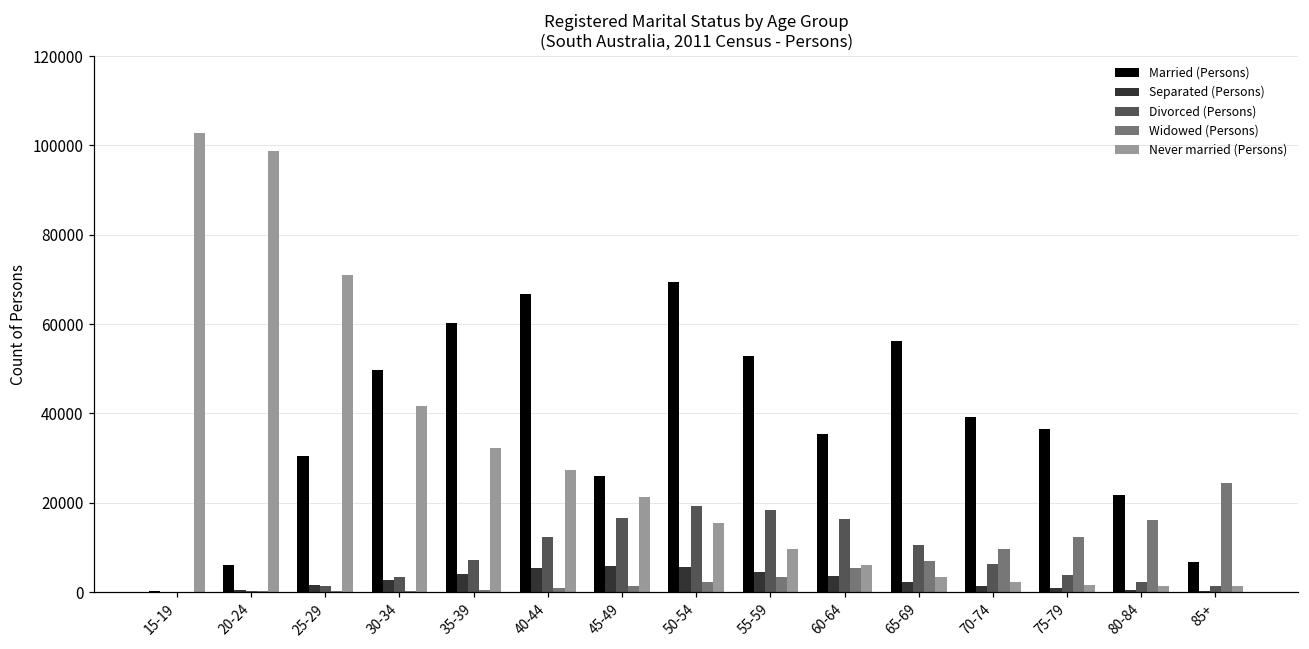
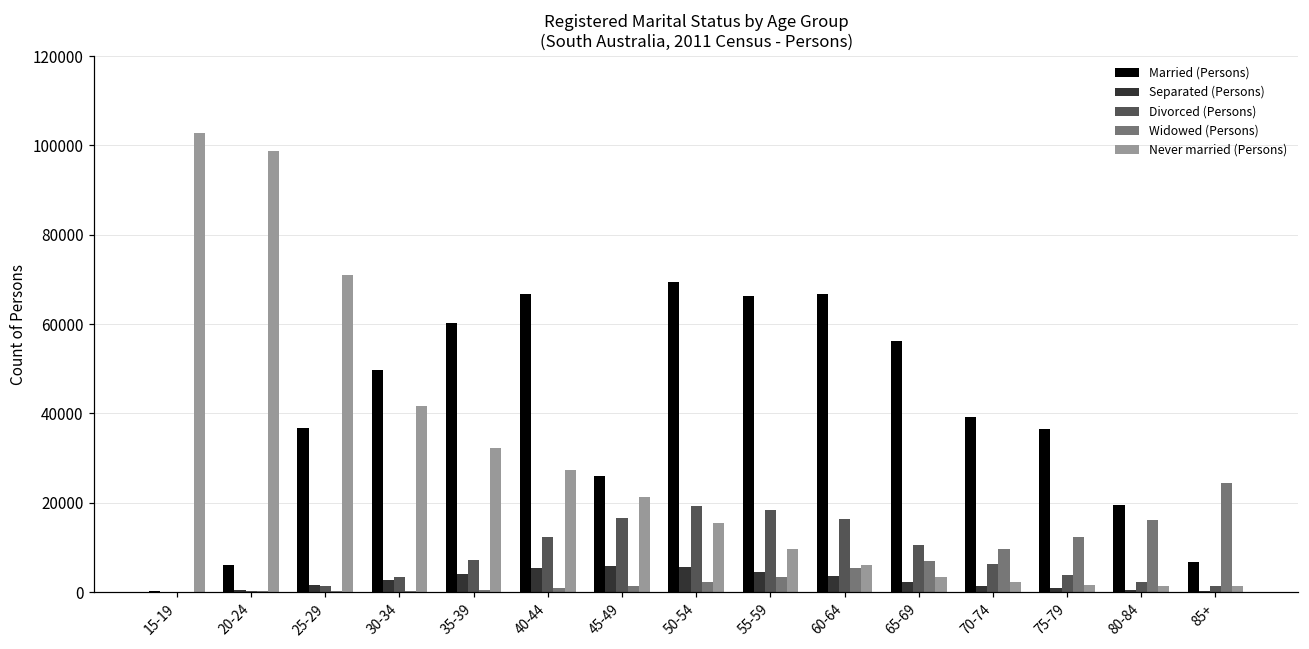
  {
    "Married (Persons)": {
      "20-24": 6000,
-     "25-29": 31000,
+     "25-29": 37000,
      "30-34": 50000,
      "35-39": 60000,
      "40-44": 67000,
      "45-49": 26000,
      "50-54": 69000,
-     "55-59": 53000,
-     "60-64": 35000,
+     "55-59": 66000,
+     "60-64": 67000,
      "65-69": 56000,
      "70-74": 39000,
      "75-79": 36000,
-     "80-84": 22000,
+     "80-84": 19000,
      "85+": 7000
    }
  }
